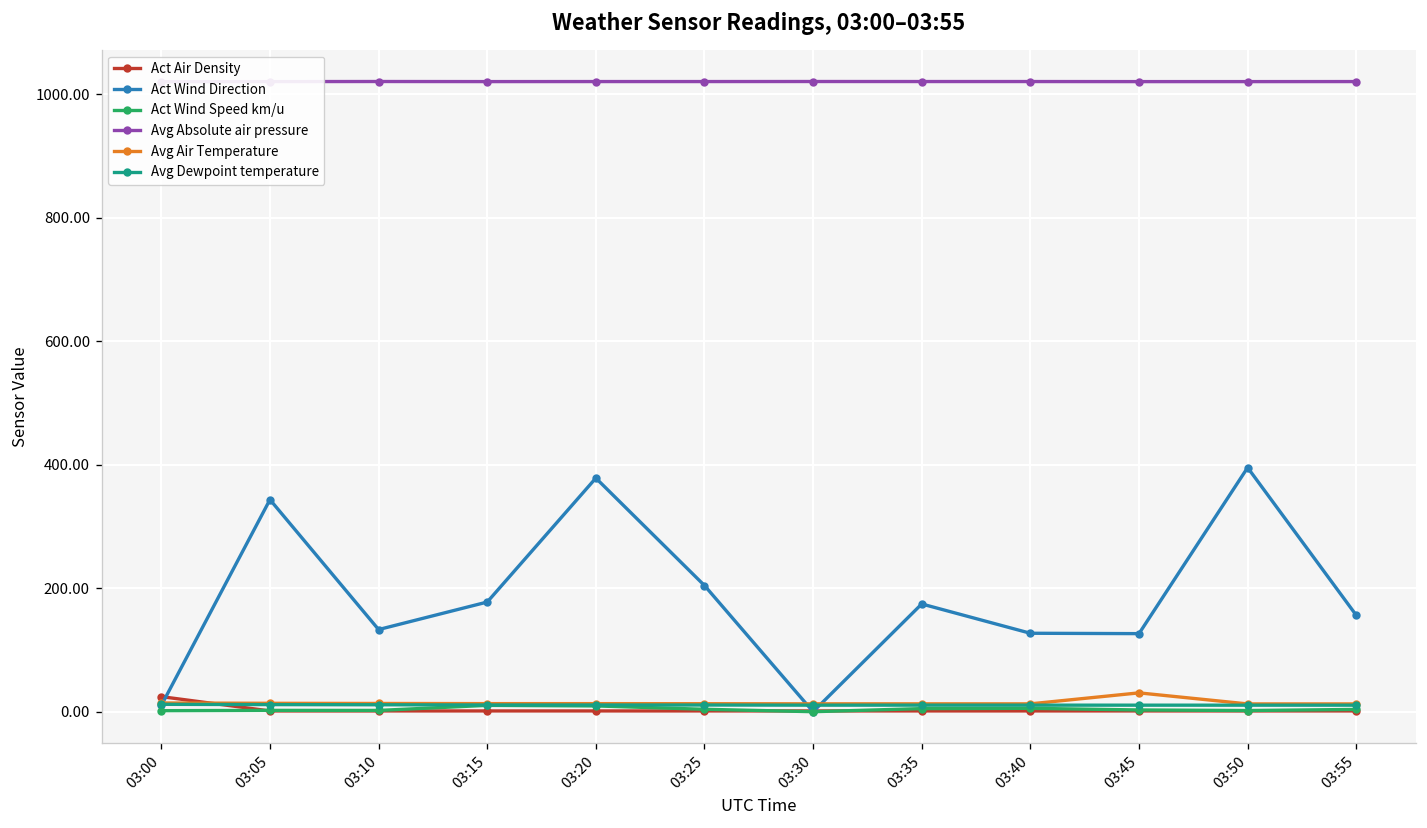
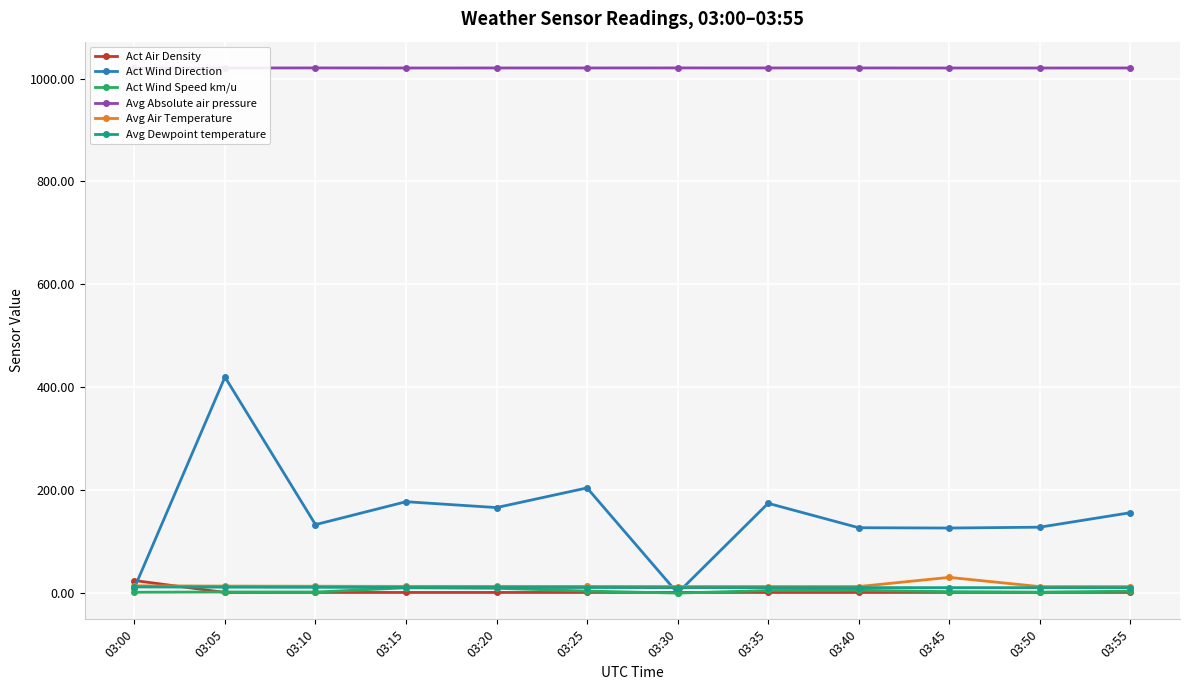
  {
    "Act Air Density": {
      "03:00": 20,
      "03:15": 0,
      "03:20": 0
    },
    "Act Wind Direction": {
-     "03:05": 340,
+     "03:05": 420,
      "03:10": 130,
      "03:15": 180,
-     "03:20": 380,
+     "03:20": 170,
      "03:25": 200,
      "03:35": 170,
      "03:40": 130,
      "03:45": 130,
-     "03:50": 400,
+     "03:50": 130,
      "03:55": 160
    },
    "Avg Absolute air pressure": {
      "03:10": 1020,
      "03:15": 1020,
      "03:20": 1020,
      "03:25": 1020,
      "03:30": 1020,
      "03:35": 1020,
      "03:40": 1020,
      "03:45": 1020,
      "03:50": 1020,
      "03:55": 1020
    },
    "Avg Air Temperature": {
      "03:45": 30
    }
  }
